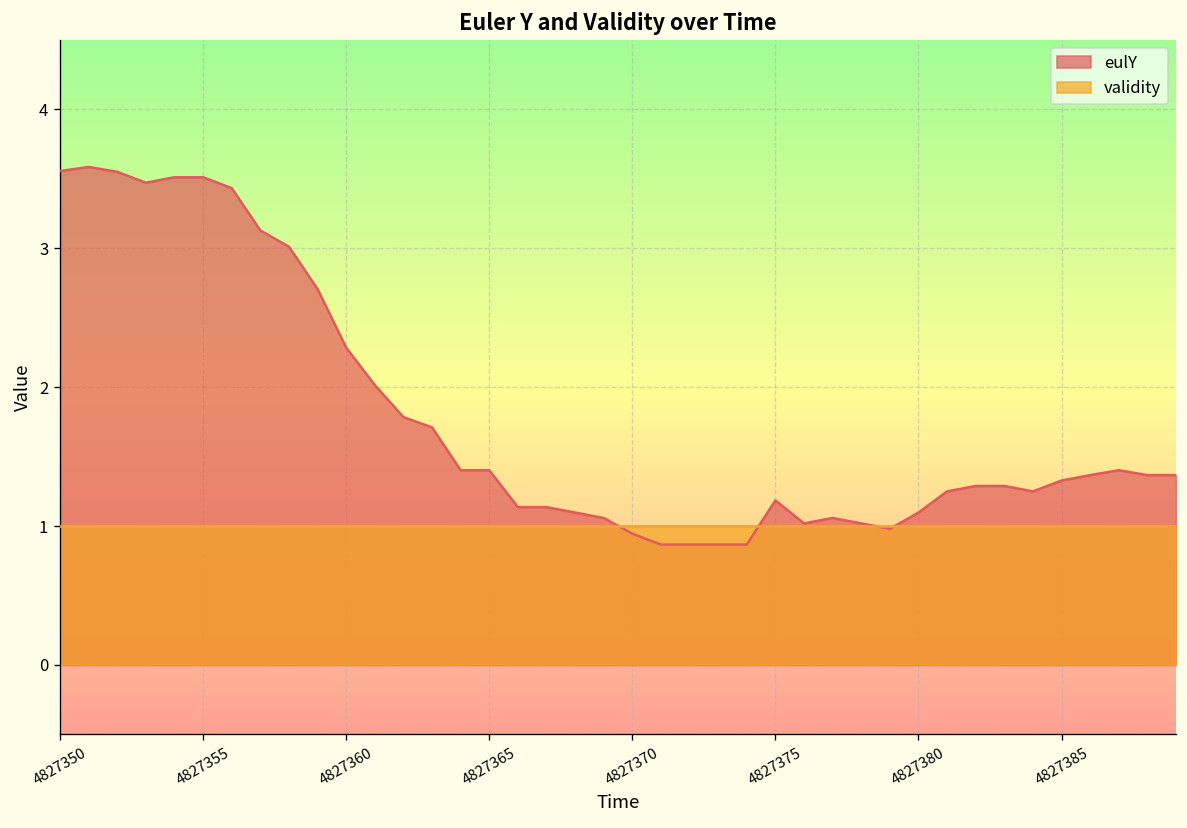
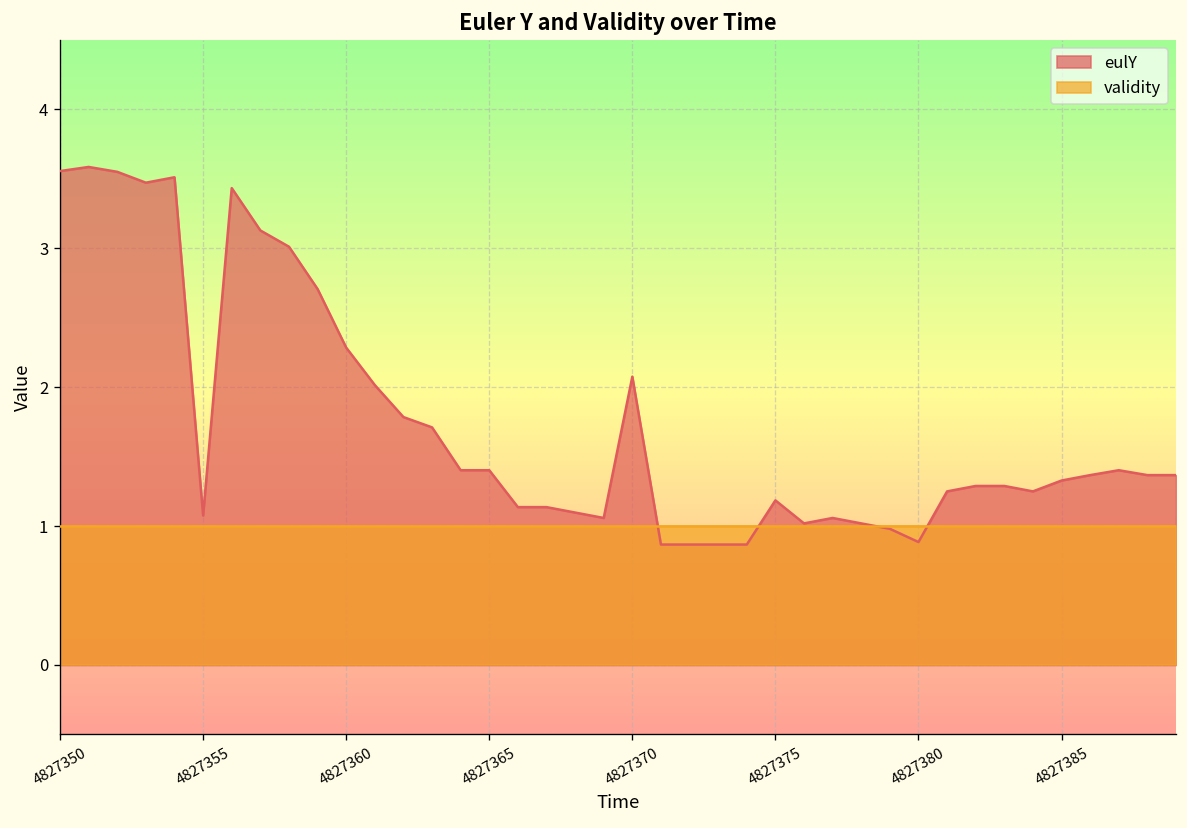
  {
    "eulY": {
      "4827350": 3.56,
-     "4827355": 3.51,
+     "4827355": 1.08,
      "4827360": 2.29,
      "4827365": 1.40,
-     "4827370": 0.95,
+     "4827370": 2.08,
      "4827375": 1.19,
-     "4827380": 1.10,
+     "4827380": 0.89,
      "4827385": 1.33
    },
    "validity": {
      "4827350": 1.00,
      "4827355": 1.00,
      "4827360": 1.00,
      "4827365": 1.00,
      "4827370": 1.00,
      "4827375": 1.00,
      "4827380": 1.00,
      "4827385": 1.00
    }
  }
